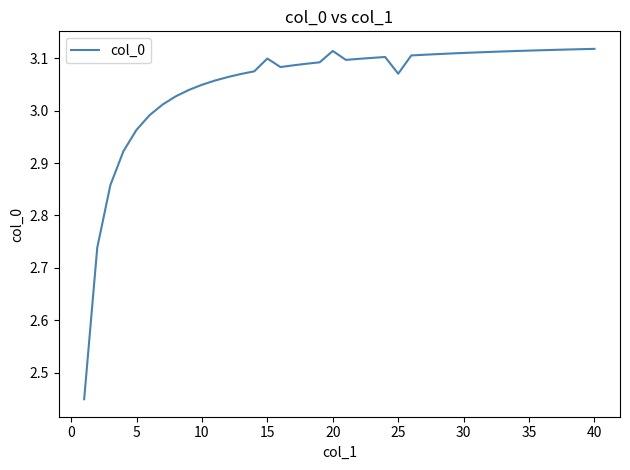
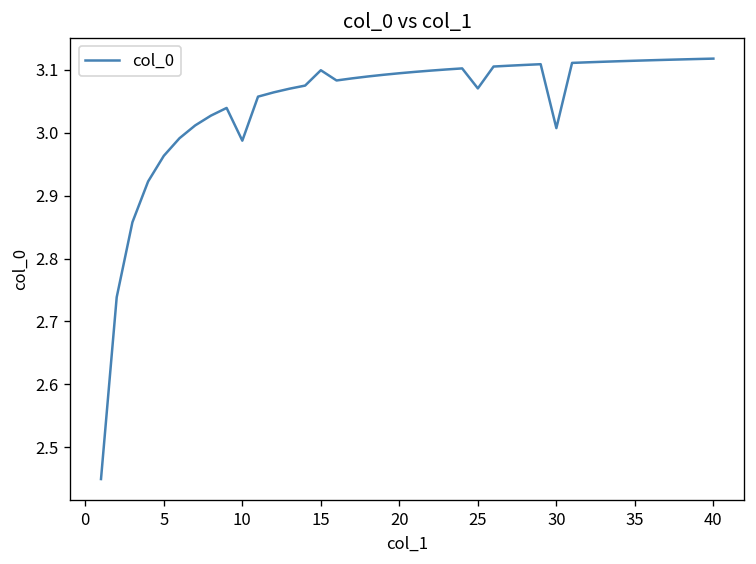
  {
    "5": 2.96,
-   "10": 3.05,
+   "10": 2.99,
    "15": 3.10,
-   "20": 3.11,
+   "20": 3.09,
    "25": 3.07,
-   "30": 3.11,
+   "30": 3.01,
    "35": 3.11,
    "40": 3.12
  }
